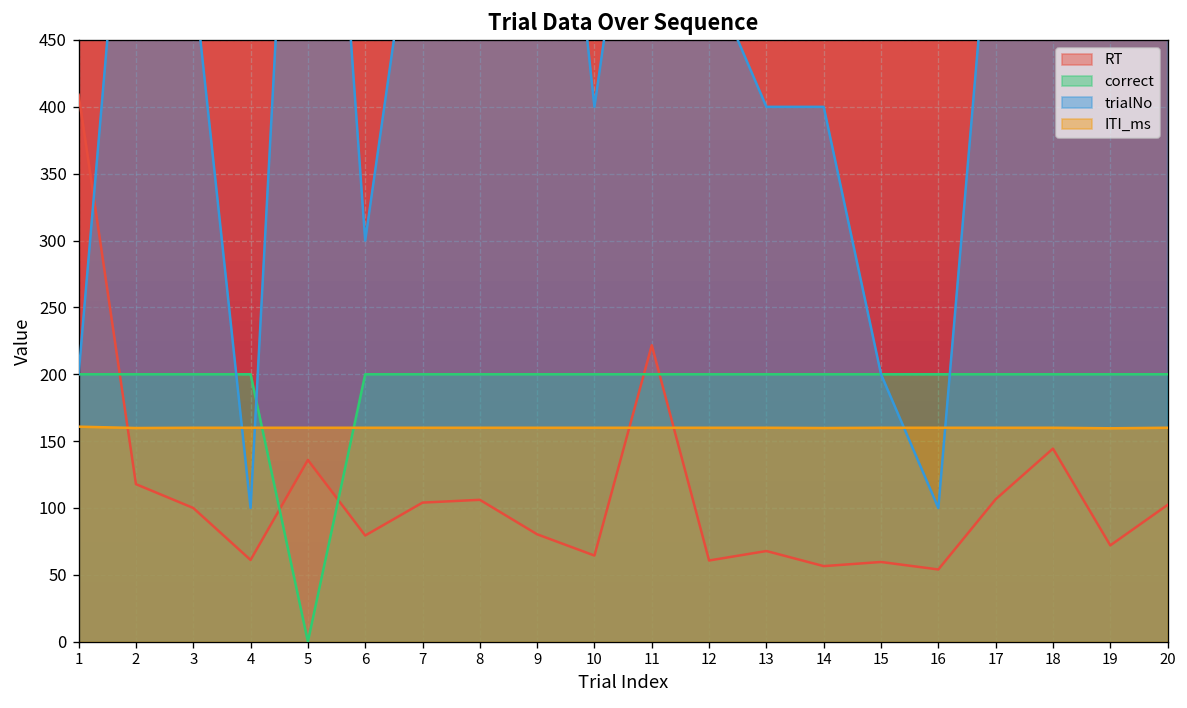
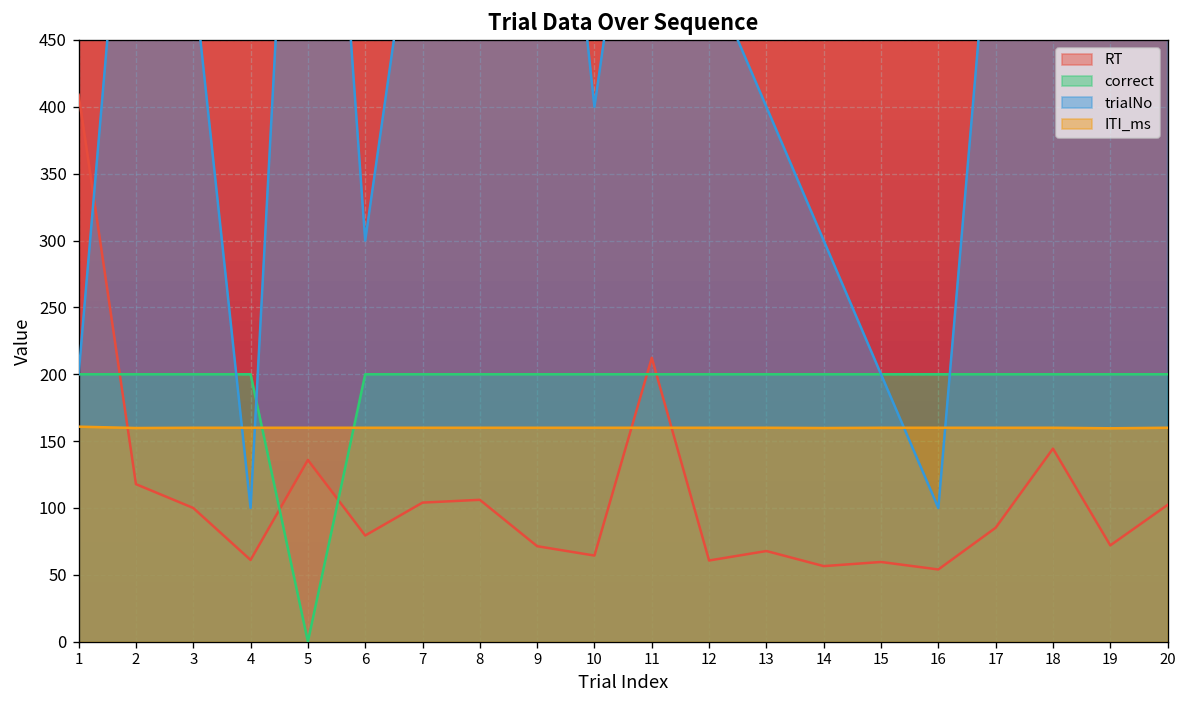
  {
    "RT": {
      "1": 409,
      "2": 118,
      "3": 100,
      "4": 61,
      "5": 136,
      "6": 79,
      "7": 104,
      "8": 106,
-     "9": 80,
+     "9": 71,
      "10": 64,
-     "11": 222,
+     "11": 212,
      "12": 61,
      "13": 68,
      "14": 57,
      "15": 60,
      "16": 54,
-     "17": 107,
+     "17": 85,
      "18": 144,
      "19": 72,
      "20": 102
    },
    "correct": {
      "2": 200,
      "3": 200,
      "4": 200,
      "5": 0,
      "6": 200,
      "7": 200,
      "8": 200,
      "9": 200,
      "10": 200,
      "11": 200,
      "12": 200,
      "13": 200,
      "14": 200,
      "16": 200,
      "17": 200,
      "18": 200,
      "19": 200,
      "20": 200
    },
    "trialNo": {
      "4": 100,
      "6": 300,
      "10": 400,
      "13": 400,
-     "14": 400,
+     "14": 300,
      "16": 100
    },
    "ITI_ms": {
      "1": 161,
      "2": 160,
      "3": 160,
      "4": 160,
      "5": 160,
      "6": 160,
      "7": 160,
      "8": 160,
      "9": 160,
      "10": 160,
      "11": 160,
      "12": 160,
      "13": 160,
      "14": 160,
      "15": 160,
      "16": 160,
      "17": 160,
      "18": 160,
      "19": 160,
      "20": 160
    }
  }
